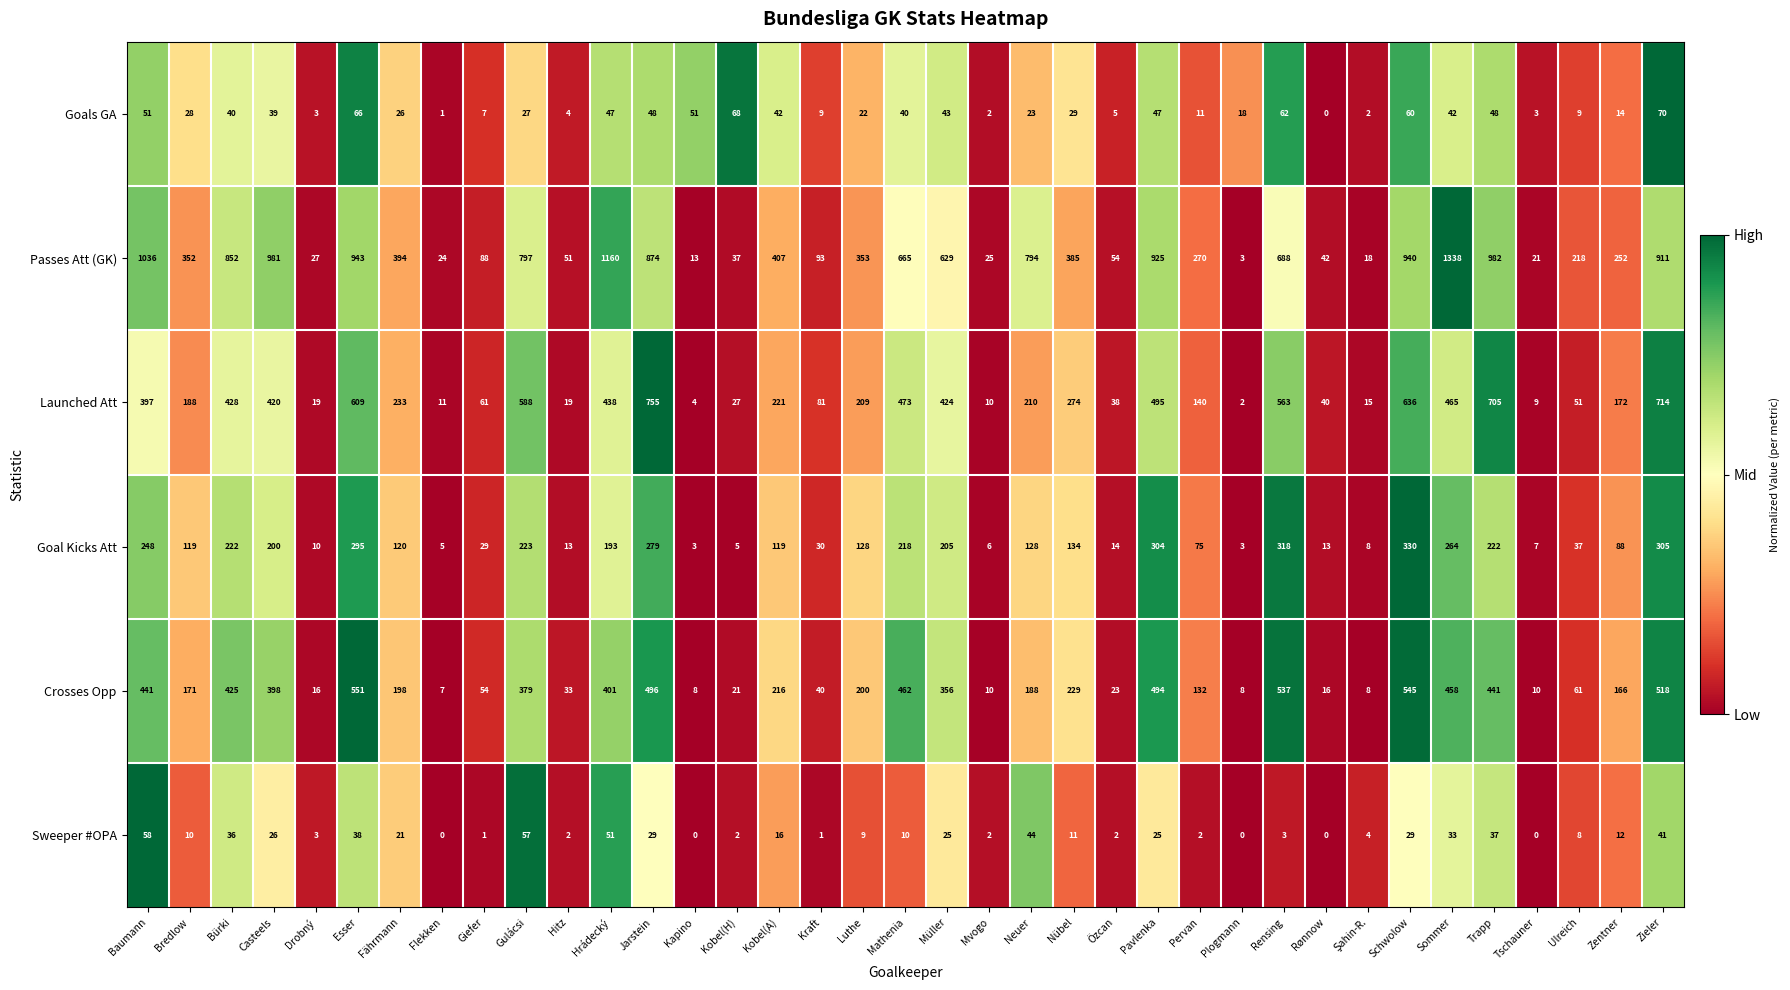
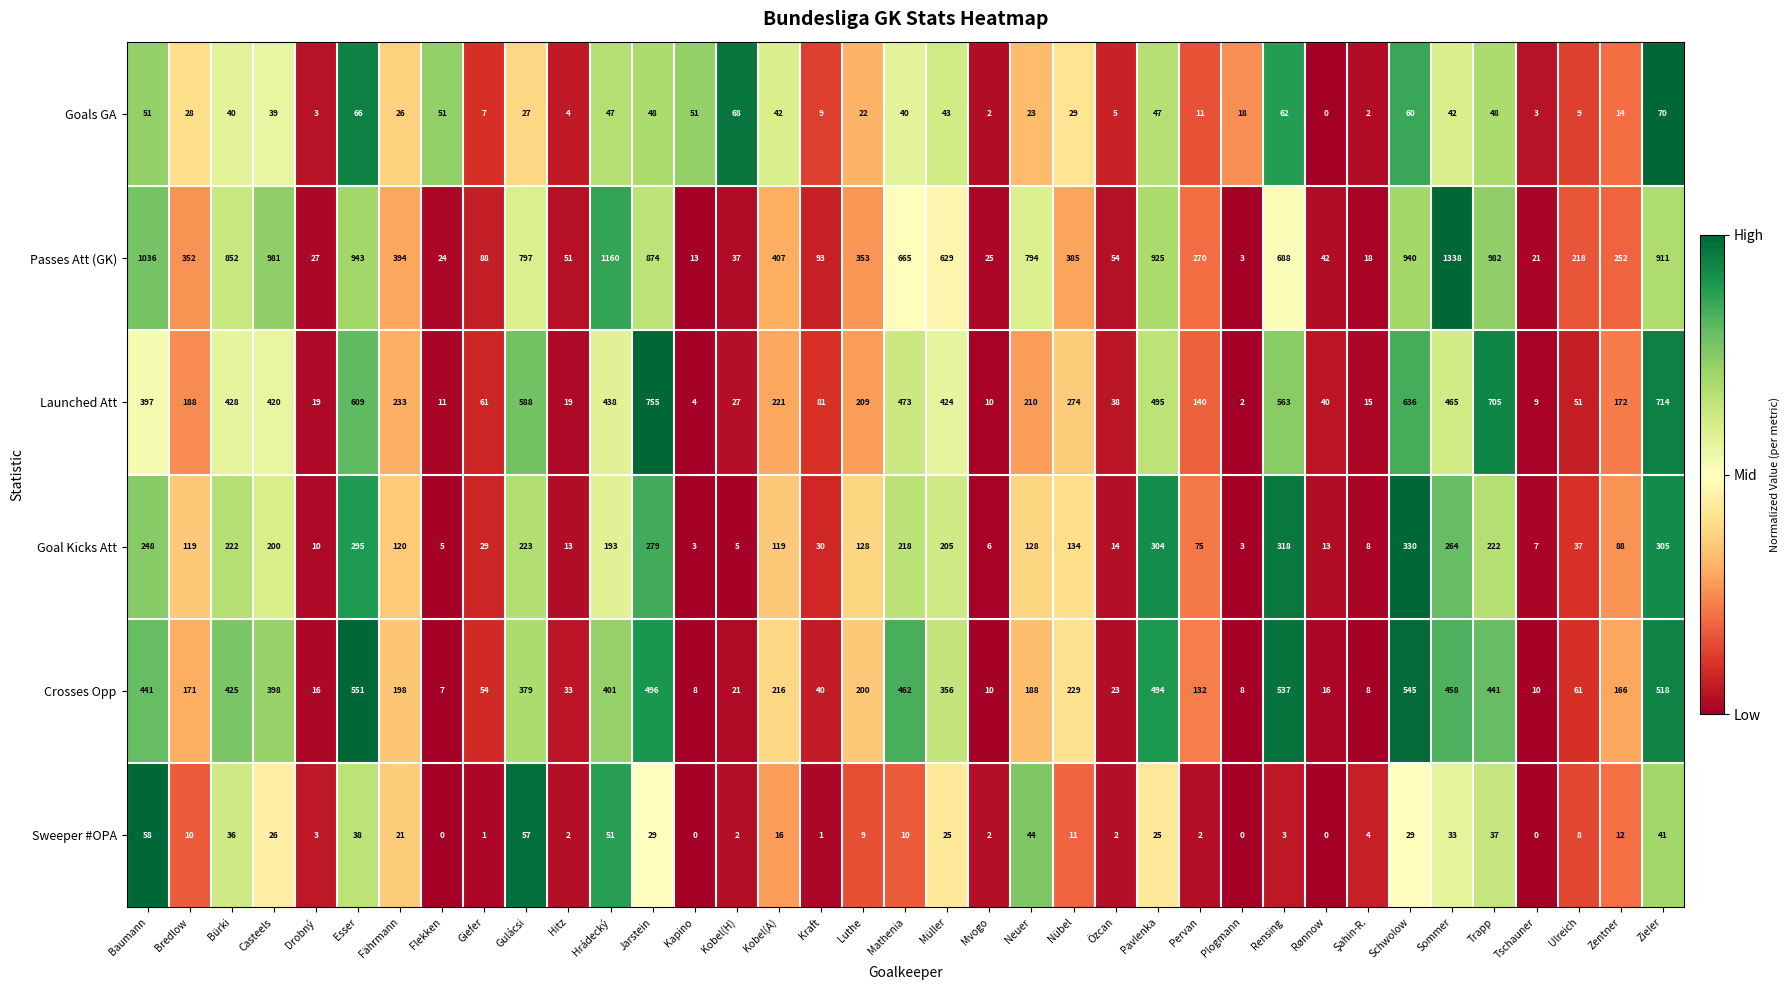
  {
    "Goals GA": {
      "Baumann": 51,
      "Bredlow": 28,
      "Bürki": 40,
      "Casteels": 39,
      "Drobný": 3,
      "Esser": 66,
      "Fährmann": 26,
-     "Flekken": 1,
+     "Flekken": 51,
      "Giefer": 7,
      "Gulácsi": 27,
      "Hitz": 4,
      "Hrádecký": 47,
      "Jarstein": 48,
      "Kapino": 51,
      "Kobel(H)": 68,
      "Kobel(A)": 42,
      "Kraft": 9,
      "Luthe": 22,
      "Mathenia": 40,
      "Müller": 43,
      "Mvogo": 2,
      "Neuer": 23,
      "Nübel": 29,
      "Özcan": 5,
      "Pavlenka": 47,
      "Pervan": 11,
      "Plogmann": 18,
      "Rensing": 62,
      "Rønnow": 0,
      "Şahin-R.": 2,
      "Schwolow": 60,
      "Sommer": 42,
      "Trapp": 48,
      "Tschauner": 3,
      "Ulreich": 9,
      "Zentner": 14,
      "Zieler": 70
    }
  }
